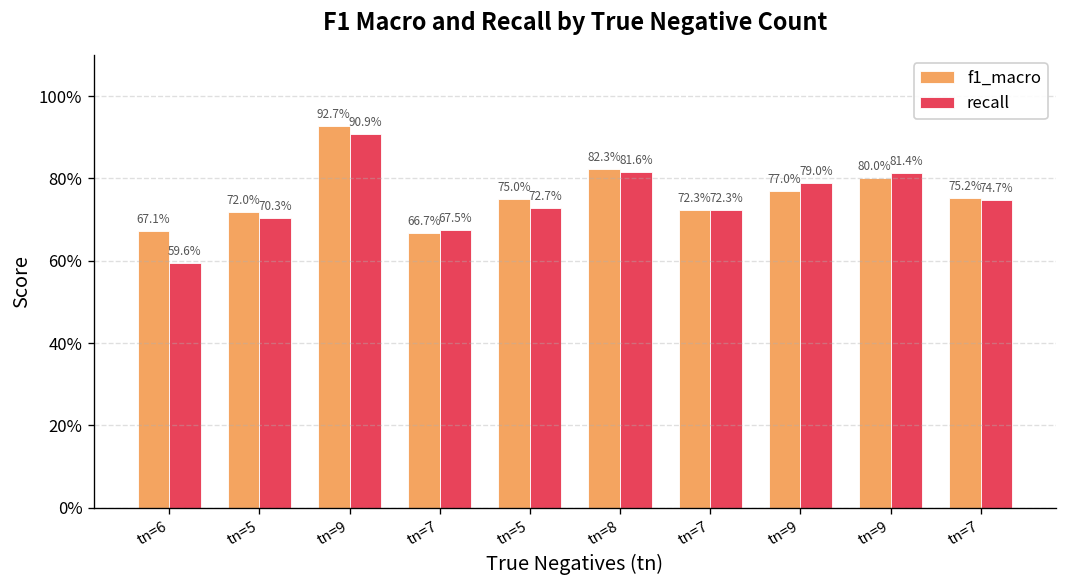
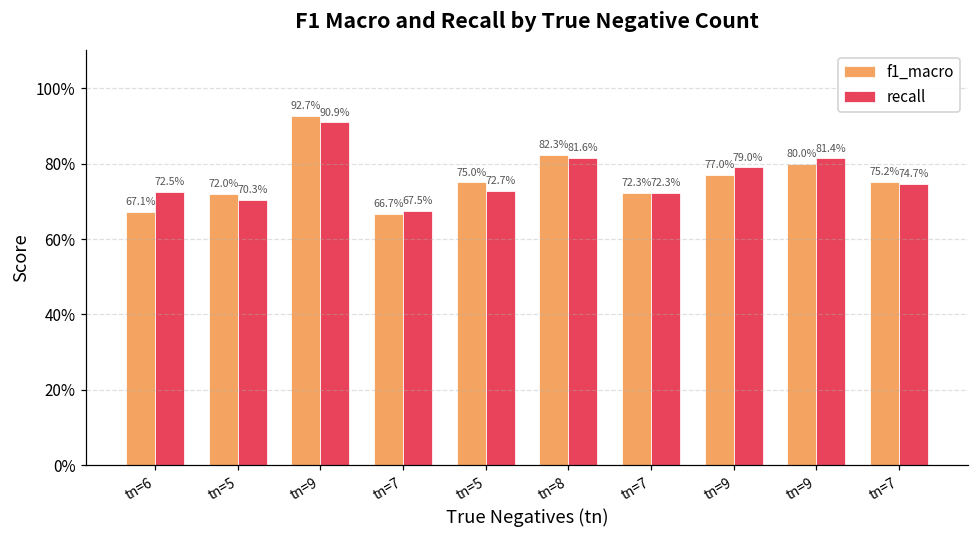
  {
    "f1_macro": {
      "tn=6": "67.1%",
      "tn=8": "82.3%"
    },
    "recall": {
-     "tn=6": "59.6%",
+     "tn=6": "72.5%",
      "tn=8": "81.6%"
    }
  }
